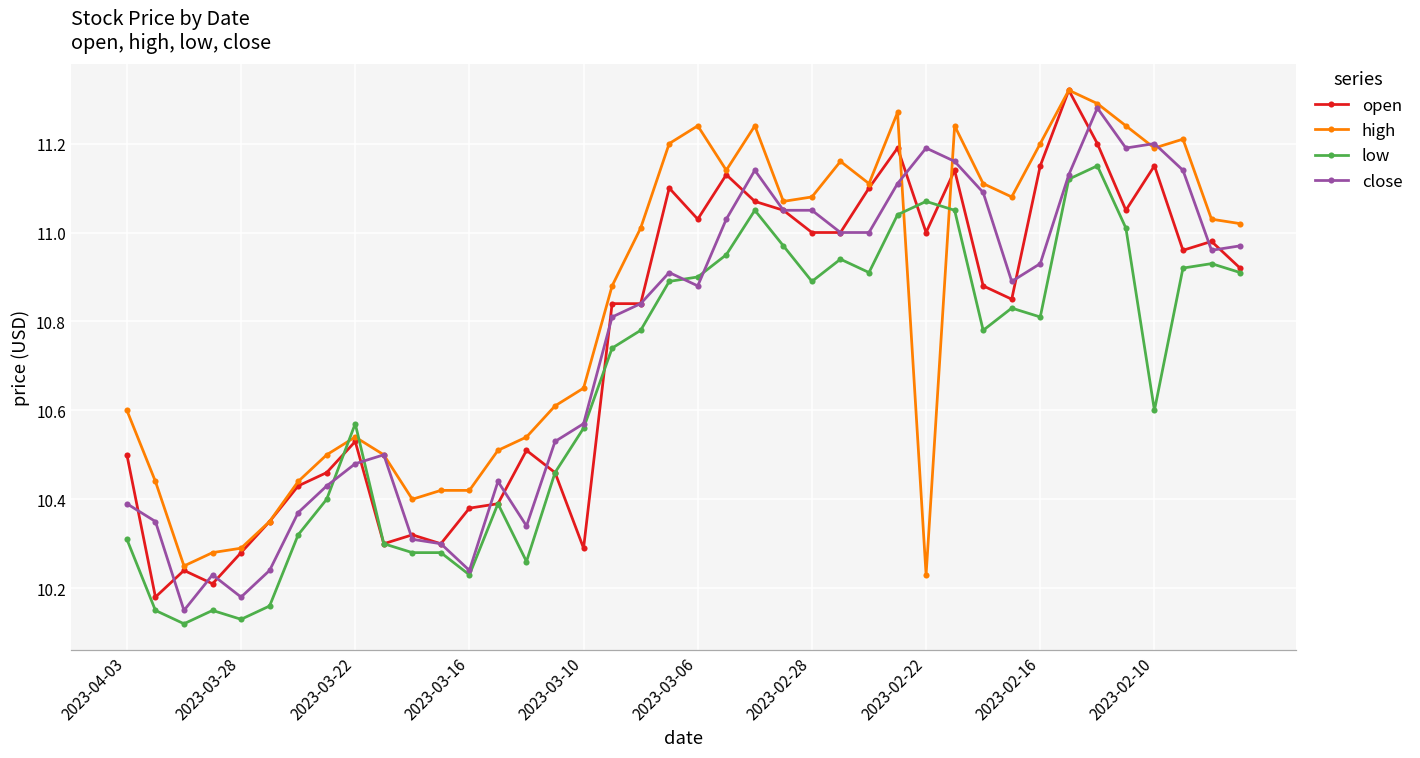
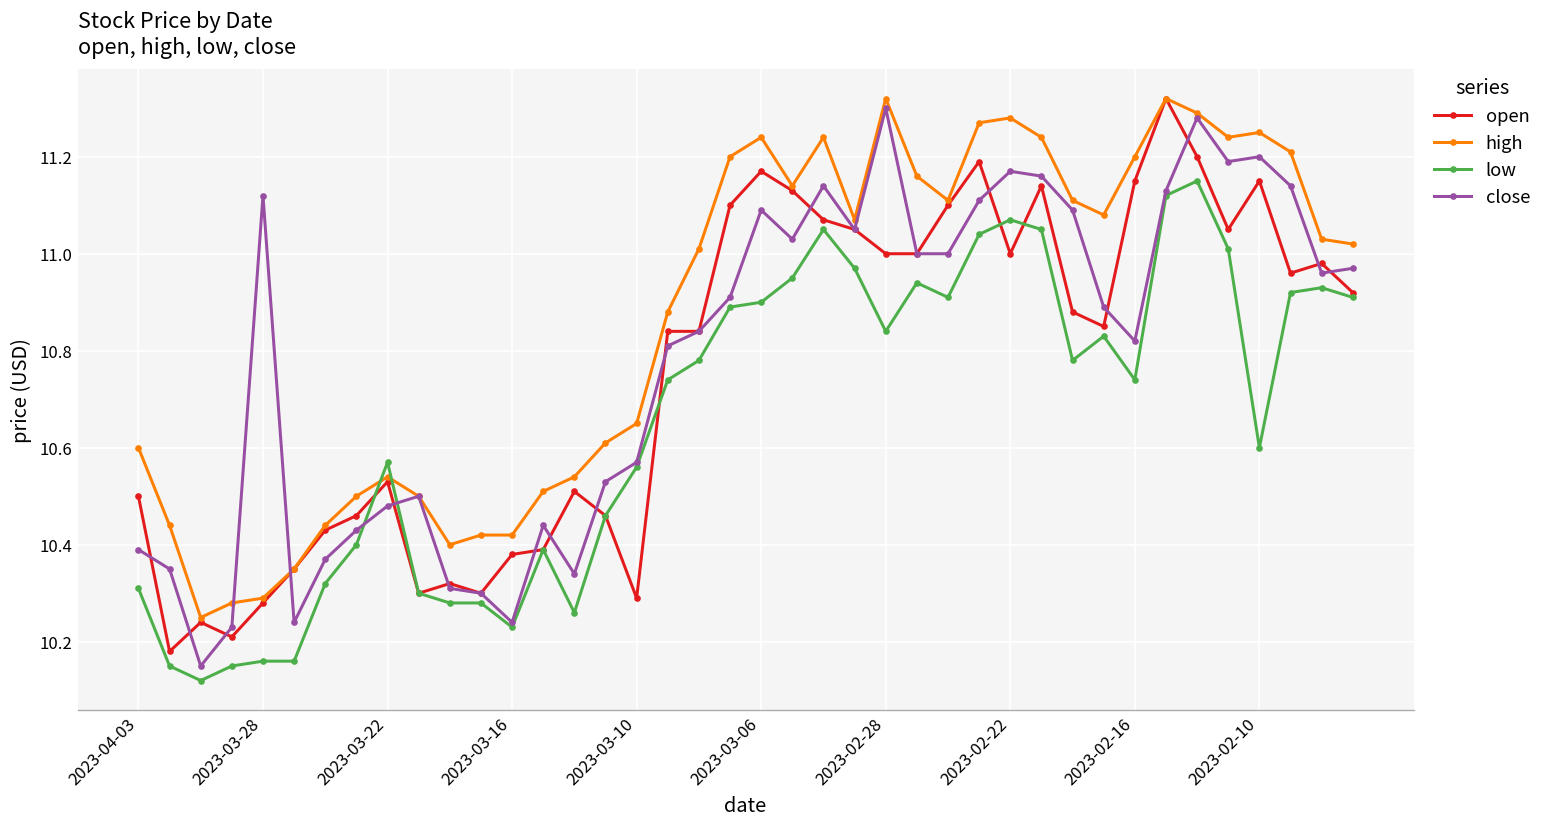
  {
    "open": {
      "2023-04-03": 10.50,
      "2023-03-28": 10.28,
      "2023-03-22": 10.53,
      "2023-03-16": 10.38,
      "2023-03-10": 10.29,
-     "2023-03-06": 11.03,
+     "2023-03-06": 11.17,
      "2023-02-28": 11.00,
      "2023-02-22": 11.00,
      "2023-02-16": 11.15,
      "2023-02-10": 11.15
    },
    "high": {
      "2023-04-03": 10.60,
      "2023-03-28": 10.29,
      "2023-03-22": 10.54,
      "2023-03-16": 10.42,
      "2023-03-10": 10.65,
      "2023-03-06": 11.24,
-     "2023-02-28": 11.08,
-     "2023-02-22": 10.23,
+     "2023-02-28": 11.32,
+     "2023-02-22": 11.28,
      "2023-02-16": 11.20,
-     "2023-02-10": 11.19
+     "2023-02-10": 11.25
    },
    "low": {
      "2023-04-03": 10.31,
-     "2023-03-28": 10.13,
+     "2023-03-28": 10.16,
      "2023-03-22": 10.57,
      "2023-03-16": 10.23,
      "2023-03-10": 10.56,
      "2023-03-06": 10.90,
-     "2023-02-28": 10.89,
+     "2023-02-28": 10.84,
      "2023-02-22": 11.07,
-     "2023-02-16": 10.81,
+     "2023-02-16": 10.74,
      "2023-02-10": 10.60
    },
    "close": {
      "2023-04-03": 10.39,
-     "2023-03-28": 10.18,
+     "2023-03-28": 11.12,
      "2023-03-22": 10.48,
      "2023-03-16": 10.24,
      "2023-03-10": 10.57,
-     "2023-03-06": 10.88,
-     "2023-02-28": 11.05,
-     "2023-02-22": 11.19,
-     "2023-02-16": 10.93,
+     "2023-03-06": 11.09,
+     "2023-02-28": 11.30,
+     "2023-02-22": 11.17,
+     "2023-02-16": 10.82,
      "2023-02-10": 11.20
    }
  }
